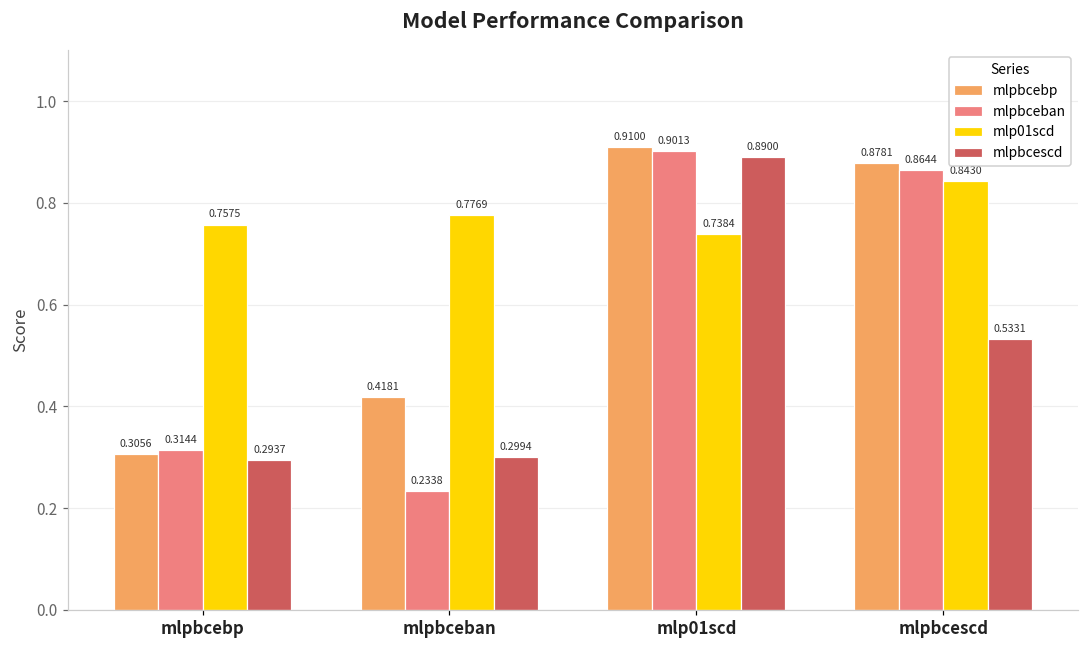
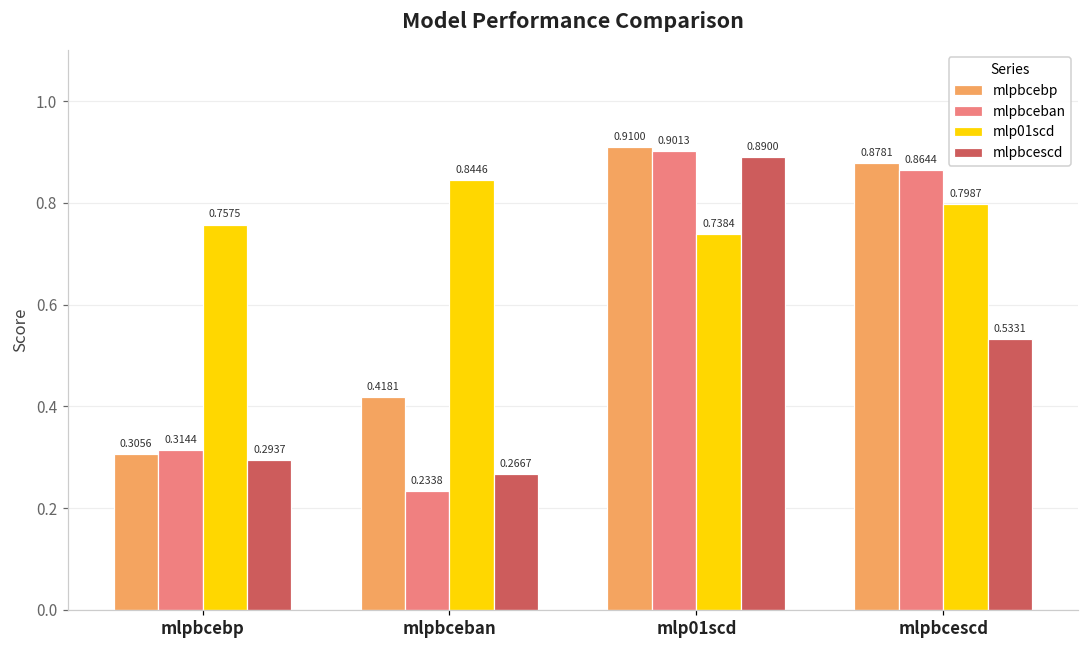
  {
    "mlp01scd": {
      "mlpbcebp": 0.7575,
-     "mlpbceban": 0.7769,
+     "mlpbceban": 0.8446,
      "mlp01scd": 0.7384,
-     "mlpbcescd": 0.84
+     "mlpbcescd": 0.80
    },
    "mlpbcescd": {
      "mlpbcebp": 0.2937,
-     "mlpbceban": 0.2994,
+     "mlpbceban": 0.2667,
      "mlp01scd": 0.8900,
      "mlpbcescd": 0.5331
    }
  }
